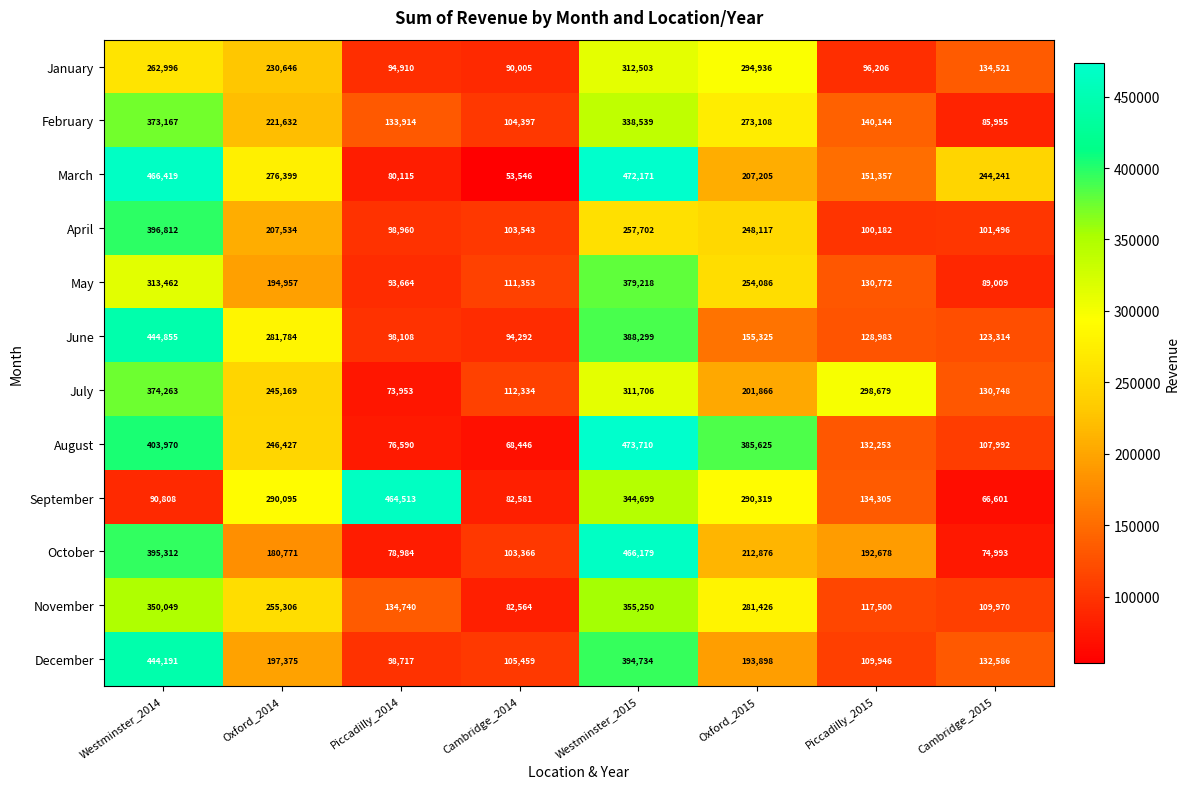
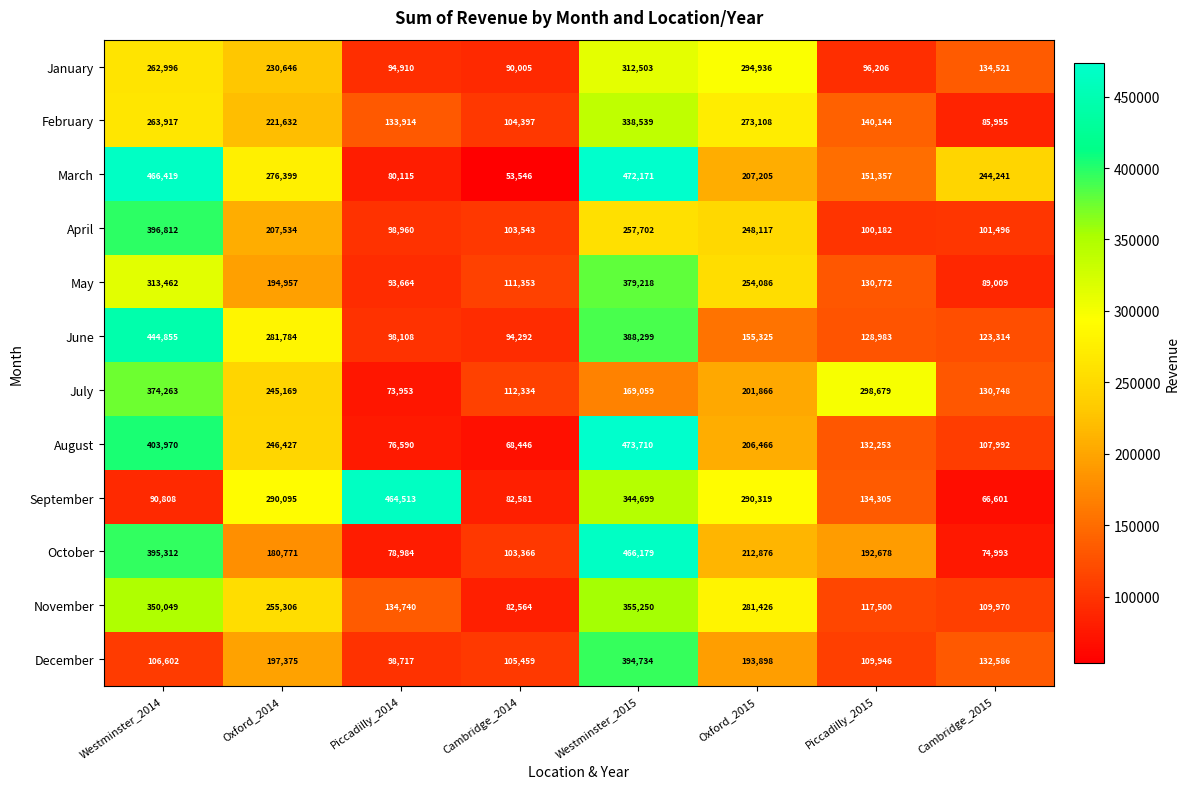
  {
    "January": {
      "Westminster_2014": "262,996",
      "Oxford_2014": "230,646",
      "Piccadilly_2014": "94,910",
      "Cambridge_2014": "90,005",
      "Westminster_2015": "312,503",
      "Oxford_2015": "294,936",
      "Piccadilly_2015": "96,206",
      "Cambridge_2015": "134,521"
    },
    "February": {
-     "Westminster_2014": "373,167",
+     "Westminster_2014": "263,917",
      "Oxford_2014": "221,632",
      "Piccadilly_2014": "133,914",
      "Cambridge_2014": "104,397",
      "Westminster_2015": "338,539",
      "Oxford_2015": "273,108",
      "Piccadilly_2015": "140,144",
      "Cambridge_2015": "85,955"
    },
    "March": {
      "Westminster_2014": "466,419",
      "Oxford_2014": "276,399",
      "Piccadilly_2014": "80,115",
      "Cambridge_2014": "53,546",
      "Westminster_2015": "472,171",
      "Oxford_2015": "207,205",
      "Piccadilly_2015": "151,357",
      "Cambridge_2015": "244,241"
    },
    "April": {
      "Westminster_2014": "396,812",
      "Oxford_2014": "207,534",
      "Piccadilly_2014": "98,960",
      "Cambridge_2014": "103,543",
      "Westminster_2015": "257,702",
      "Oxford_2015": "248,117",
      "Piccadilly_2015": "100,182",
      "Cambridge_2015": "101,496"
    },
    "May": {
      "Westminster_2014": "313,462",
      "Oxford_2014": "194,957",
      "Piccadilly_2014": "93,664",
      "Cambridge_2014": "111,353",
      "Westminster_2015": "379,218",
      "Oxford_2015": "254,086",
      "Piccadilly_2015": "130,772",
      "Cambridge_2015": "89,009"
    },
    "June": {
      "Westminster_2014": "444,855",
      "Oxford_2014": "281,784",
      "Piccadilly_2014": "98,108",
      "Cambridge_2014": "94,292",
      "Westminster_2015": "388,299",
      "Oxford_2015": "155,325",
      "Piccadilly_2015": "128,983",
      "Cambridge_2015": "123,314"
    },
    "July": {
      "Westminster_2014": "374,263",
      "Oxford_2014": "245,169",
      "Piccadilly_2014": "73,953",
      "Cambridge_2014": "112,334",
-     "Westminster_2015": "311,706",
+     "Westminster_2015": "169,059",
      "Oxford_2015": "201,866",
      "Piccadilly_2015": "298,679",
      "Cambridge_2015": "130,748"
    },
    "August": {
      "Westminster_2014": "403,970",
      "Oxford_2014": "246,427",
      "Piccadilly_2014": "76,590",
      "Cambridge_2014": "68,446",
      "Westminster_2015": "473,710",
-     "Oxford_2015": "385,625",
+     "Oxford_2015": "206,466",
      "Piccadilly_2015": "132,253",
      "Cambridge_2015": "107,992"
    },
    "September": {
      "Westminster_2014": "90,808",
      "Oxford_2014": "290,095",
      "Piccadilly_2014": "464,513",
      "Cambridge_2014": "82,581",
      "Westminster_2015": "344,699",
      "Oxford_2015": "290,319",
      "Piccadilly_2015": "134,305",
      "Cambridge_2015": "66,601"
    },
    "October": {
      "Westminster_2014": "395,312",
      "Oxford_2014": "180,771",
      "Piccadilly_2014": "78,984",
      "Cambridge_2014": "103,366",
      "Westminster_2015": "466,179",
      "Oxford_2015": "212,876",
      "Piccadilly_2015": "192,678",
      "Cambridge_2015": "74,993"
    },
    "November": {
      "Westminster_2014": "350,049",
      "Oxford_2014": "255,306",
      "Piccadilly_2014": "134,740",
      "Cambridge_2014": "82,564",
      "Westminster_2015": "355,250",
      "Oxford_2015": "281,426",
      "Piccadilly_2015": "117,500",
      "Cambridge_2015": "109,970"
    },
    "December": {
-     "Westminster_2014": "444,191",
+     "Westminster_2014": "106,602",
      "Oxford_2014": "197,375",
      "Piccadilly_2014": "98,717",
      "Cambridge_2014": "105,459",
      "Westminster_2015": "394,734",
      "Oxford_2015": "193,898",
      "Piccadilly_2015": "109,946",
      "Cambridge_2015": "132,586"
    }
  }
